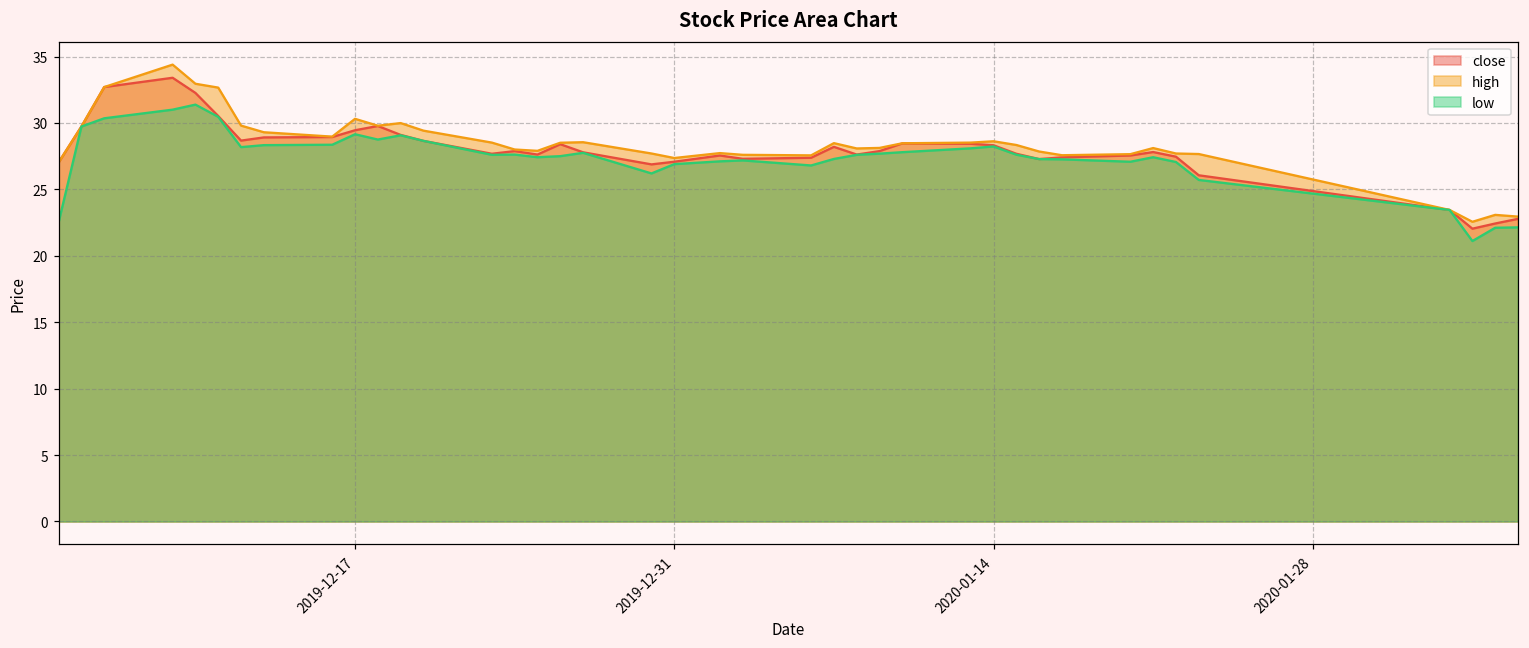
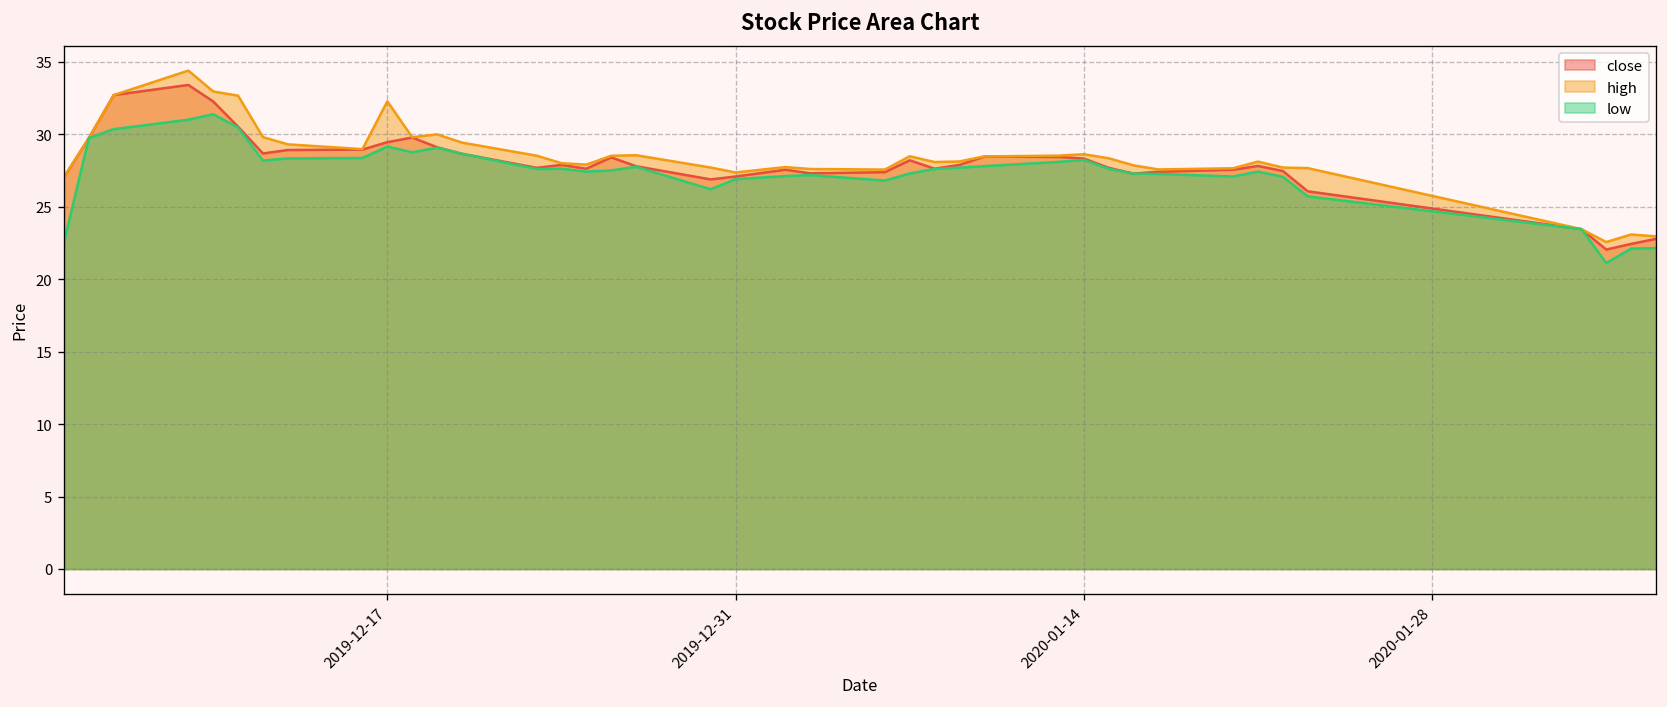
  {
    "close": {
      "2019-12-17": 29.5
    },
    "high": {
-     "2019-12-17": 30.3,
+     "2019-12-17": 32.3,
      "2019-12-31": 27.4,
      "2020-01-14": 28.6
    },
    "low": {
      "2019-12-17": 29.2
    }
  }
